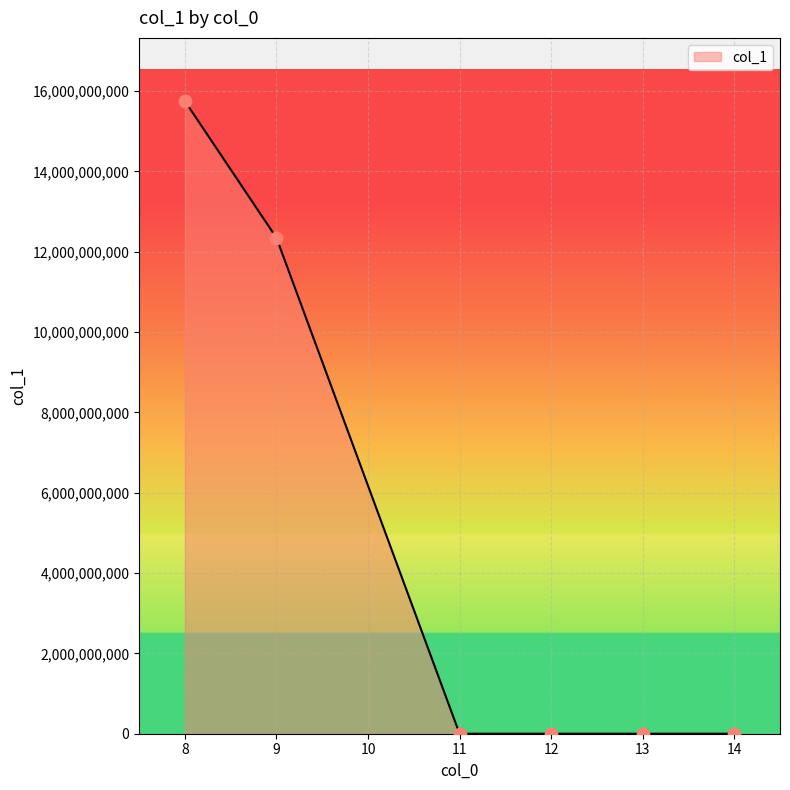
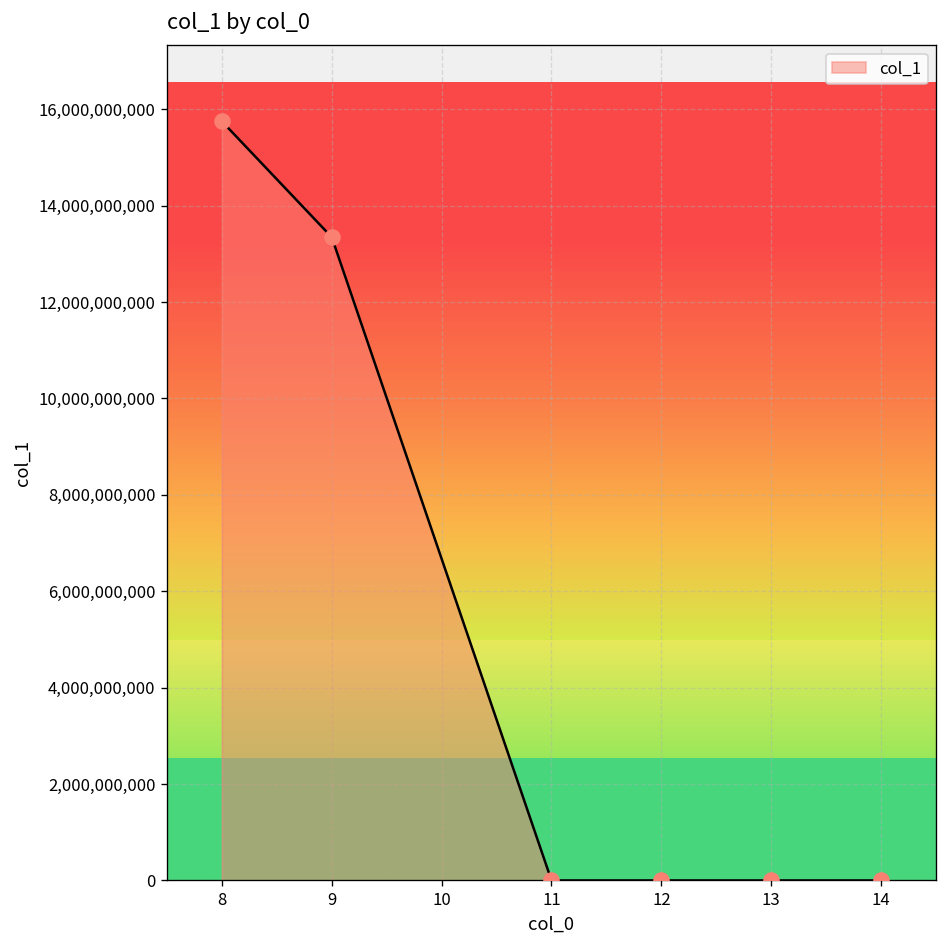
  {
    "8": "15,700,000,000",
-   "9": "12,300,000,000",
+   "9": "13,300,000,000",
    "11": "0",
    "12": "0",
    "13": "0",
    "14": "0"
  }
